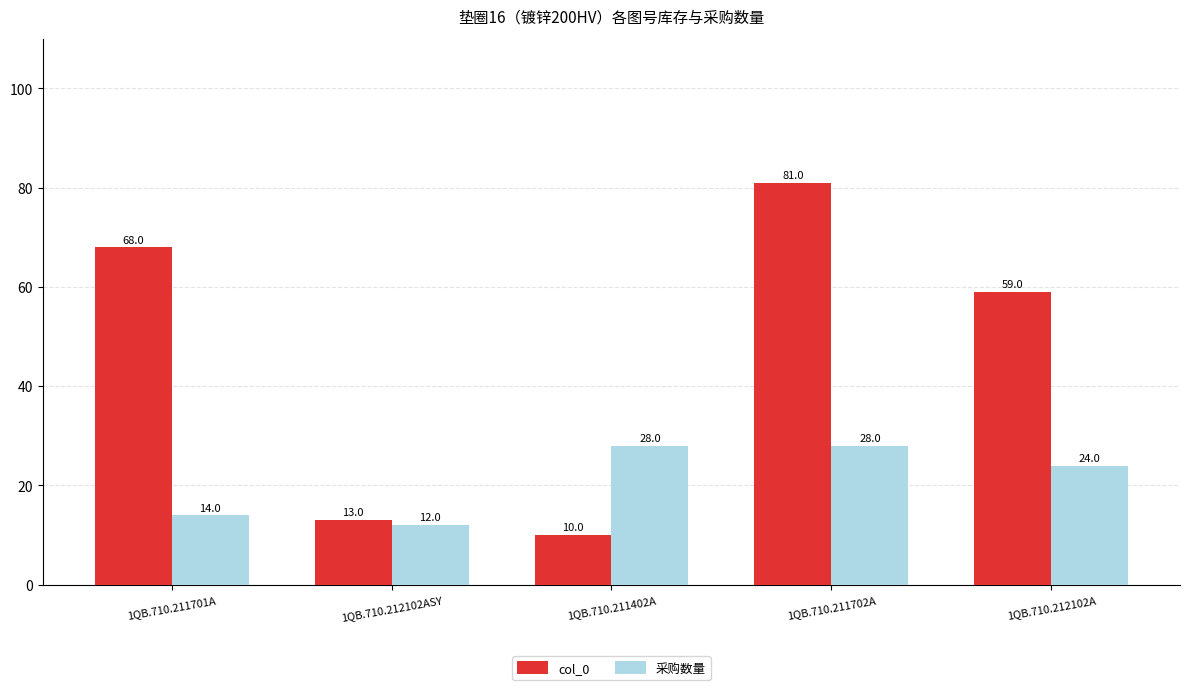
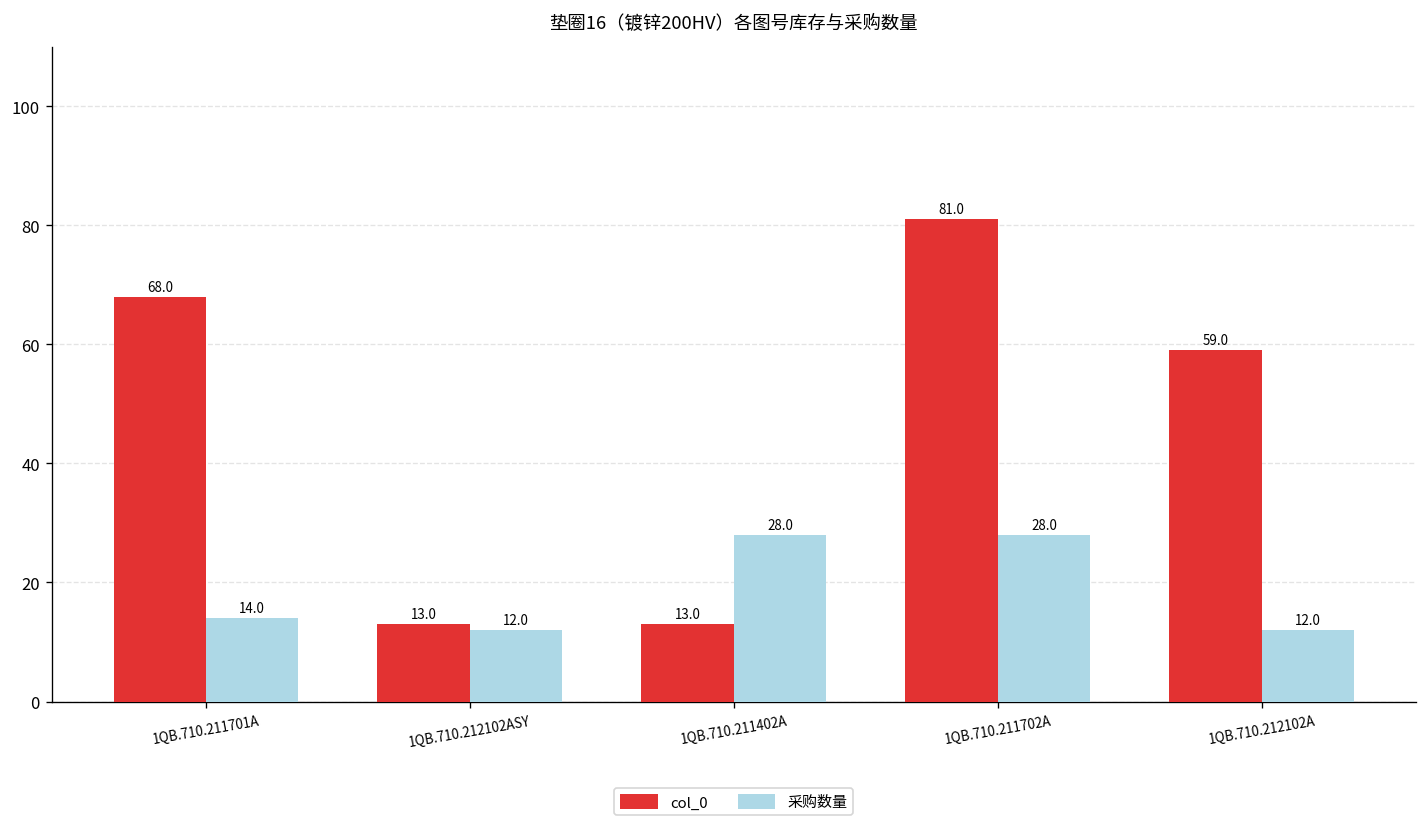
  {
    "col_0": {
      "1QB.710.211701A": 68.0,
      "1QB.710.212102ASY": 13.0,
-     "1QB.710.211402A": 10.0,
+     "1QB.710.211402A": 13.0,
      "1QB.710.211702A": 81.0,
      "1QB.710.212102A": 59.0
    },
    "采购数量": {
      "1QB.710.211701A": 14.0,
      "1QB.710.212102ASY": 12.0,
      "1QB.710.211402A": 28.0,
      "1QB.710.211702A": 28.0,
-     "1QB.710.212102A": 24.0
+     "1QB.710.212102A": 12.0
    }
  }
